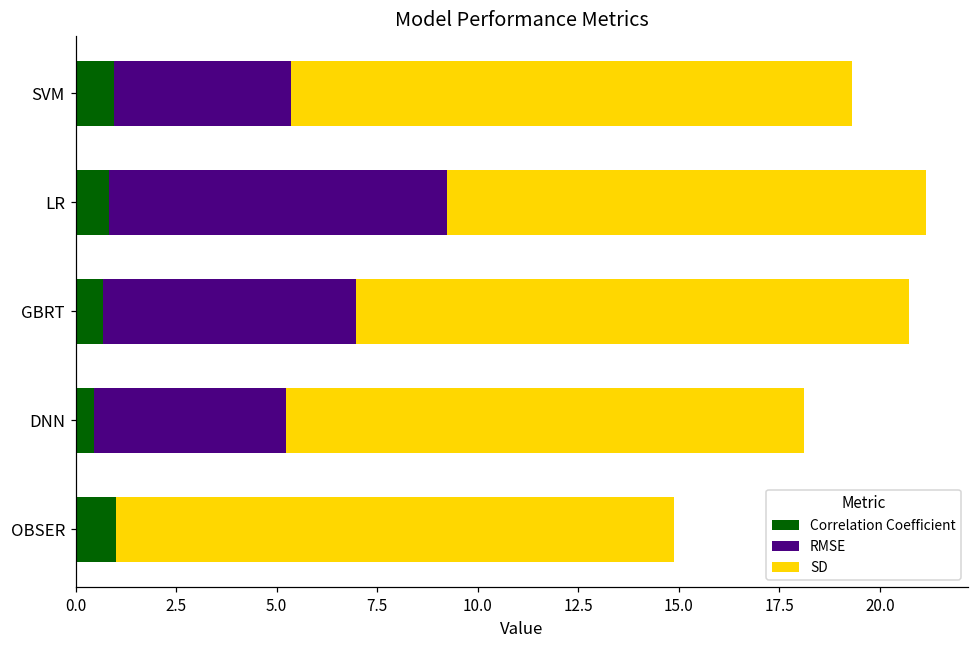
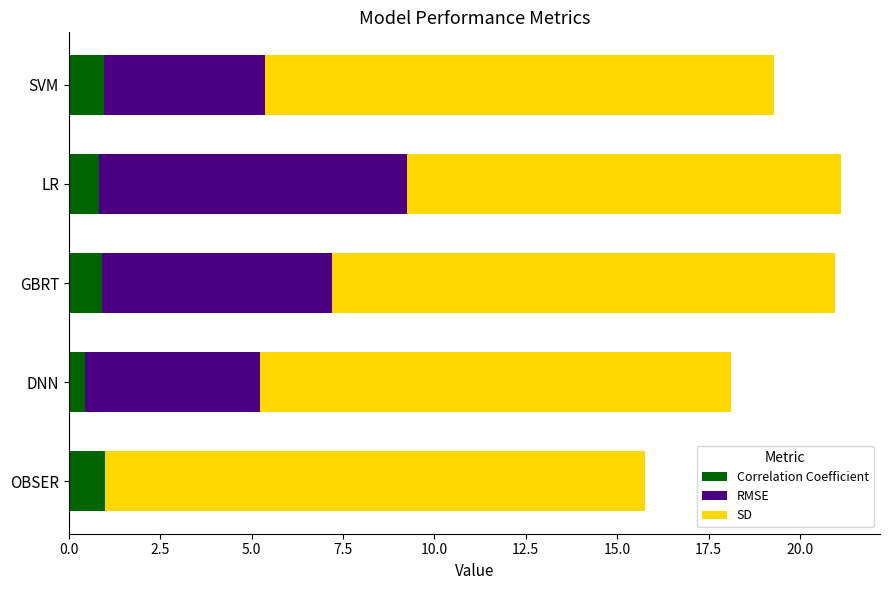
  {
    "Correlation Coefficient": {
      "SVM": 1.0,
      "LR": 0.8,
-     "GBRT": 0.7,
+     "GBRT": 0.9,
      "DNN": 0.5,
      "OBSER": 1.0
    },
    "RMSE": {
      "SVM": 4.4,
      "LR": 8.4,
      "GBRT": 6.3,
      "DNN": 4.8,
      "OBSER": 0.0
    },
    "SD": {
      "SVM": 13.9,
      "LR": 11.9,
      "GBRT": 13.8,
      "DNN": 12.9,
-     "OBSER": 13.9
+     "OBSER": 14.8
    }
  }
